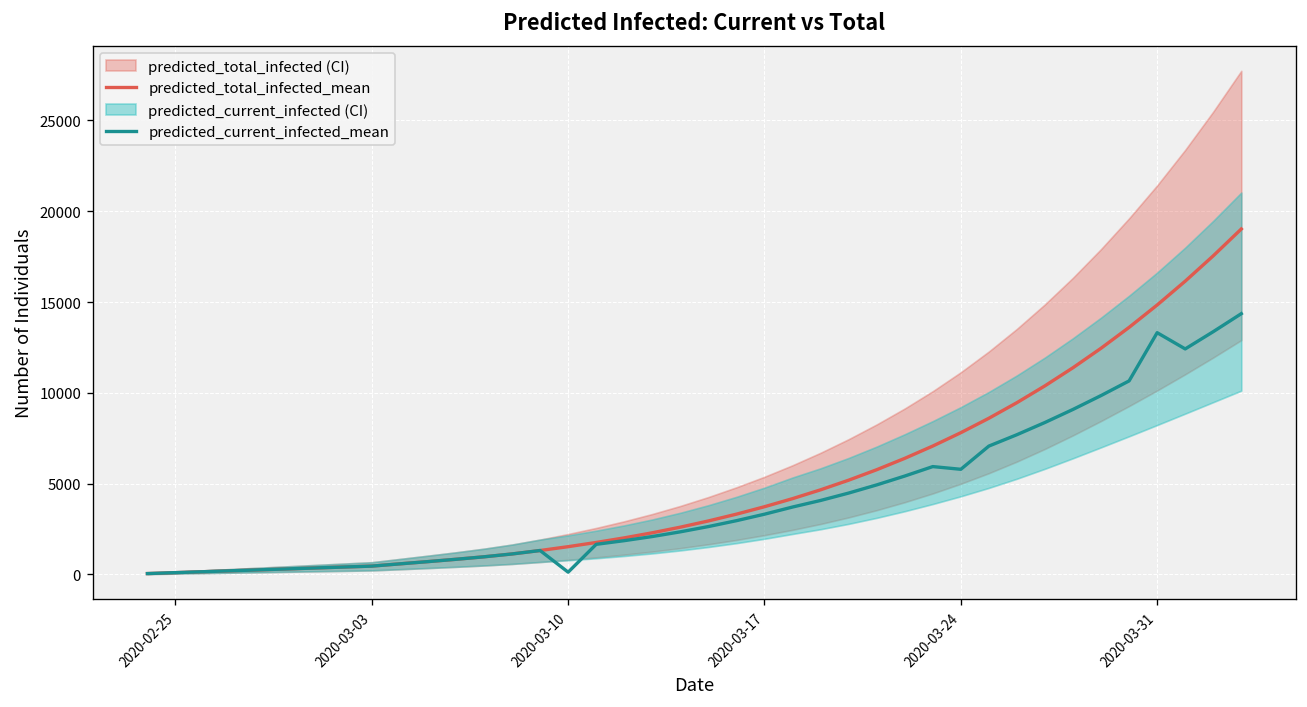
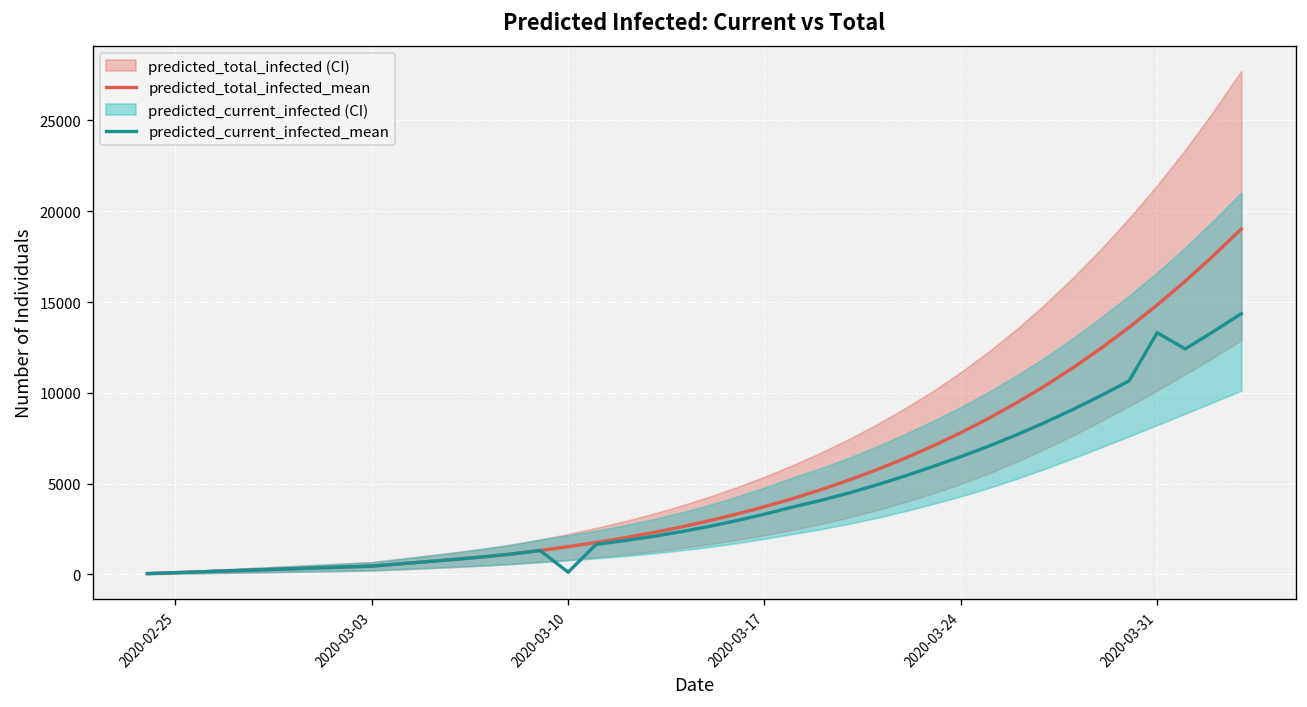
  {
    "predicted_current_infected_mean": {
      "2020-03-10": 100,
      "2020-03-17": 3300,
-     "2020-03-24": 5800,
+     "2020-03-24": 6500,
      "2020-03-31": 13300
    }
  }
